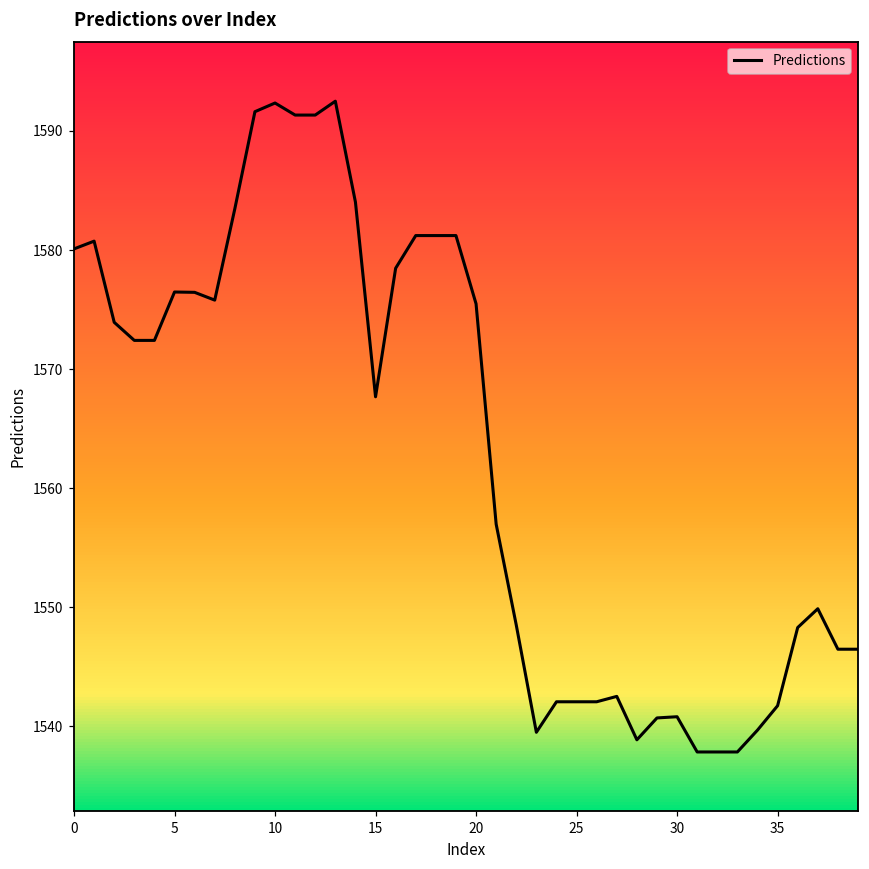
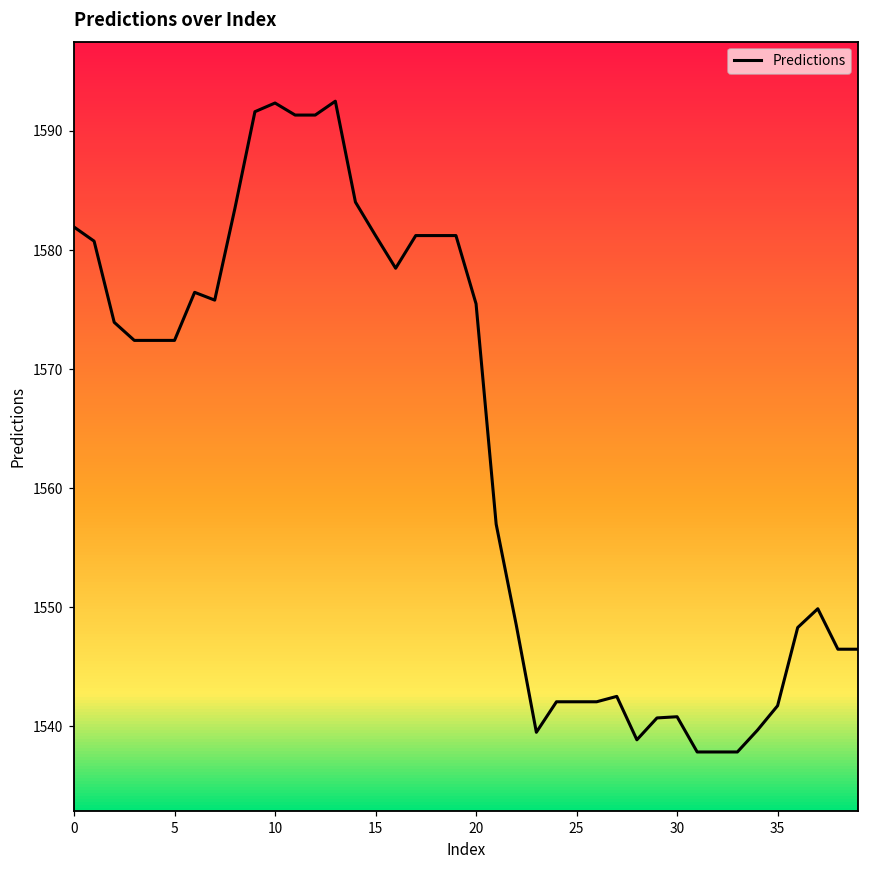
  {
-   "0": 1580.1,
-   "5": 1576.5,
+   "0": 1581.9,
+   "5": 1572.4,
    "10": 1592.3,
-   "15": 1567.7,
+   "15": 1581.2,
    "20": 1575.5,
    "25": 1542.0,
    "30": 1540.8,
    "35": 1541.7
  }
